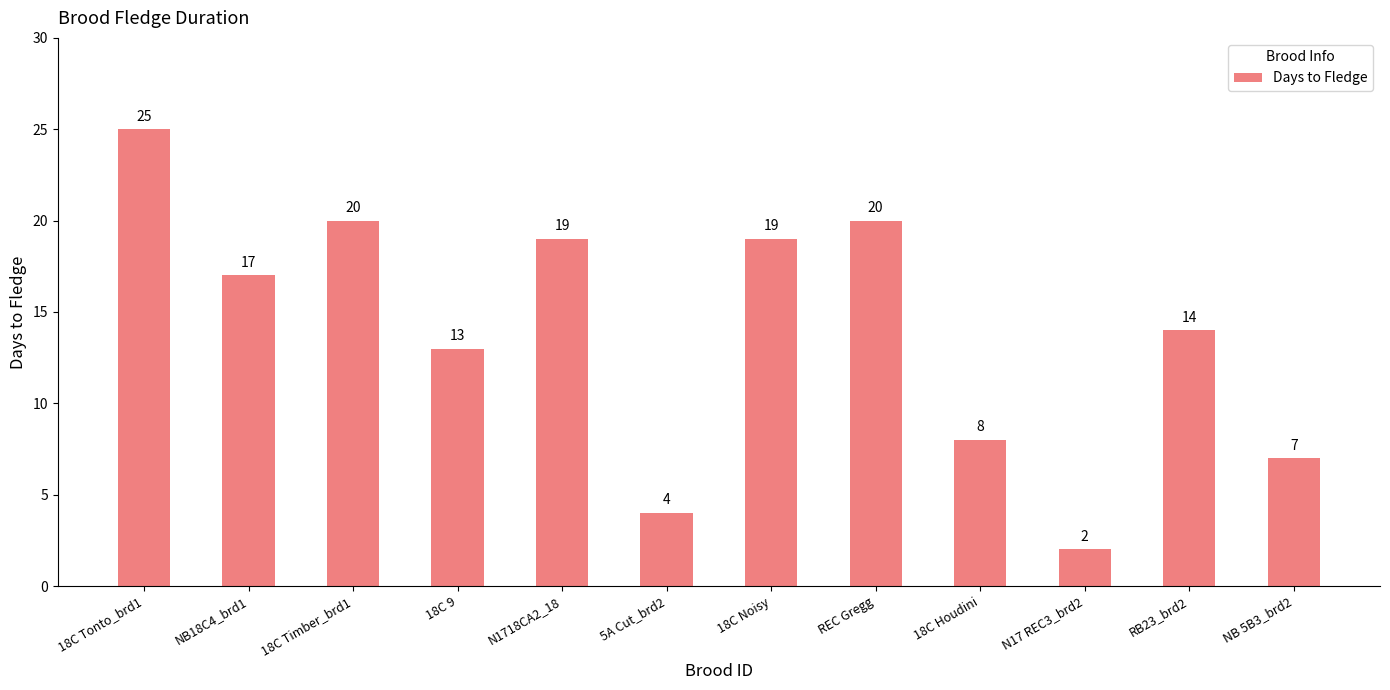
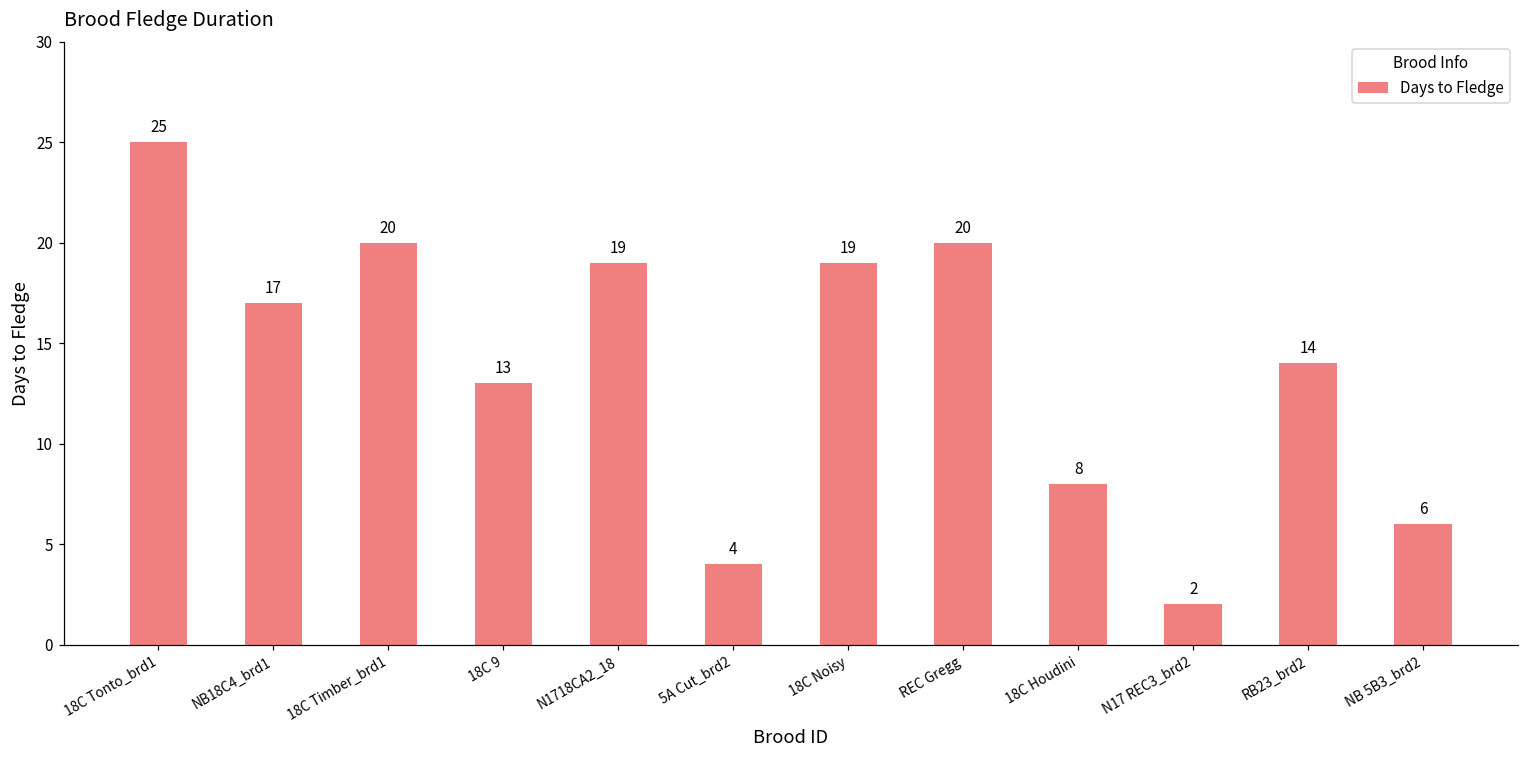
  {
    "18C Tonto_brd1": 25,
    "NB18C4_brd1": 17,
    "18C Timber_brd1": 20,
    "18C 9": 13,
    "N1718CA2_18": 19,
    "5A Cut_brd2": 4,
    "18C Noisy": 19,
    "REC Gregg": 20,
    "18C Houdini": 8,
    "N17 REC3_brd2": 2,
    "RB23_brd2": 14,
-   "NB 5B3_brd2": 7
+   "NB 5B3_brd2": 6
  }
